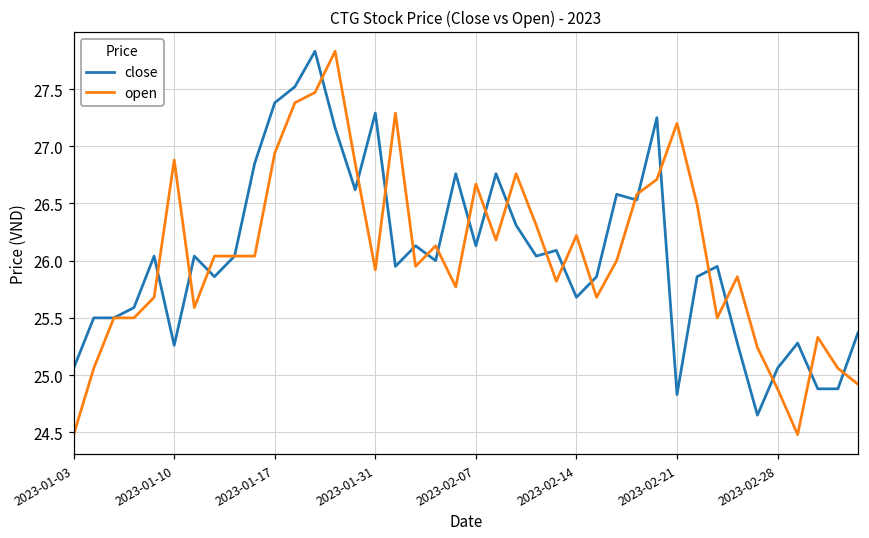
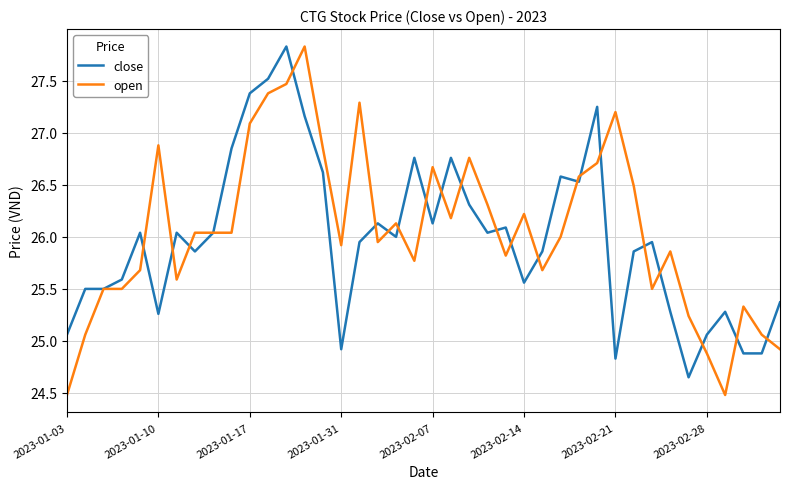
  {
    "close": {
      "2023-01-03": 25.06,
      "2023-01-10": 25.26,
      "2023-01-17": 27.38,
-     "2023-01-31": 27.29,
+     "2023-01-31": 24.92,
      "2023-02-07": 26.13,
-     "2023-02-14": 25.68,
+     "2023-02-14": 25.56,
      "2023-02-21": 24.83,
      "2023-02-28": 25.06
    },
    "open": {
      "2023-01-03": 24.48,
      "2023-01-10": 26.88,
-     "2023-01-17": 26.94,
+     "2023-01-17": 27.09,
      "2023-01-31": 25.92,
      "2023-02-07": 26.67,
      "2023-02-14": 26.22,
      "2023-02-21": 27.20,
      "2023-02-28": 24.88
    }
  }
